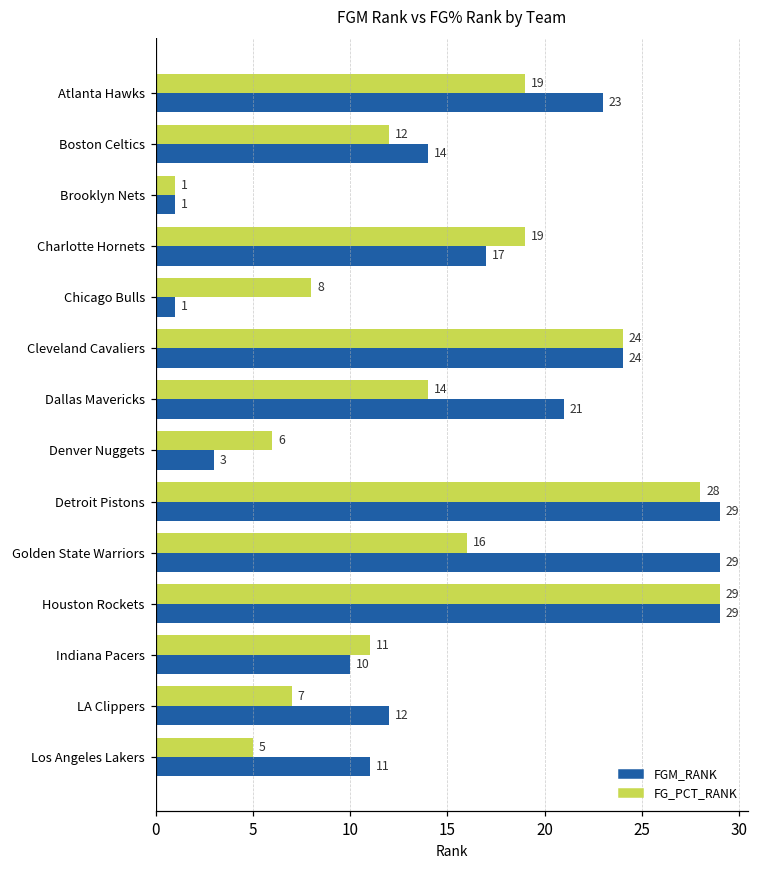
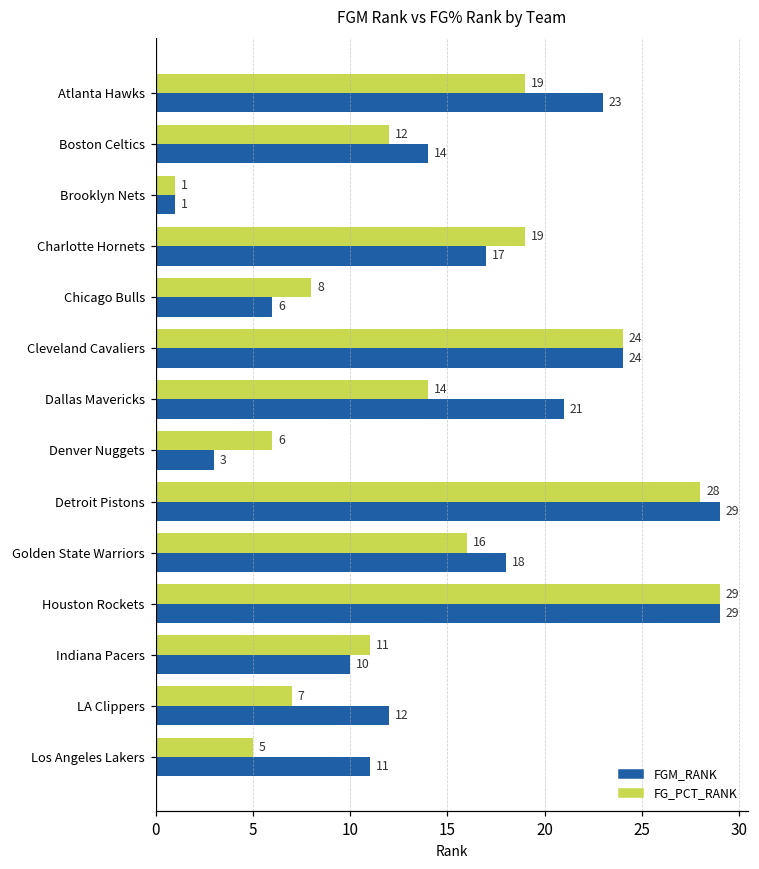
  {
    "FGM_RANK": {
      "Atlanta Hawks": 23,
      "Boston Celtics": 14,
      "Brooklyn Nets": 1,
      "Charlotte Hornets": 17,
-     "Chicago Bulls": 1,
+     "Chicago Bulls": 6,
      "Cleveland Cavaliers": 24,
      "Dallas Mavericks": 21,
      "Denver Nuggets": 3,
      "Detroit Pistons": 29,
-     "Golden State Warriors": 29,
+     "Golden State Warriors": 18,
      "Houston Rockets": 29,
      "Indiana Pacers": 10,
      "LA Clippers": 12,
      "Los Angeles Lakers": 11
    },
    "FG_PCT_RANK": {
      "Atlanta Hawks": 19,
      "Boston Celtics": 12,
      "Brooklyn Nets": 1,
      "Charlotte Hornets": 19,
      "Chicago Bulls": 8,
      "Cleveland Cavaliers": 24,
      "Dallas Mavericks": 14,
      "Denver Nuggets": 6,
      "Detroit Pistons": 28,
      "Golden State Warriors": 16,
      "Houston Rockets": 29,
      "Indiana Pacers": 11,
      "LA Clippers": 7,
      "Los Angeles Lakers": 5
    }
  }
